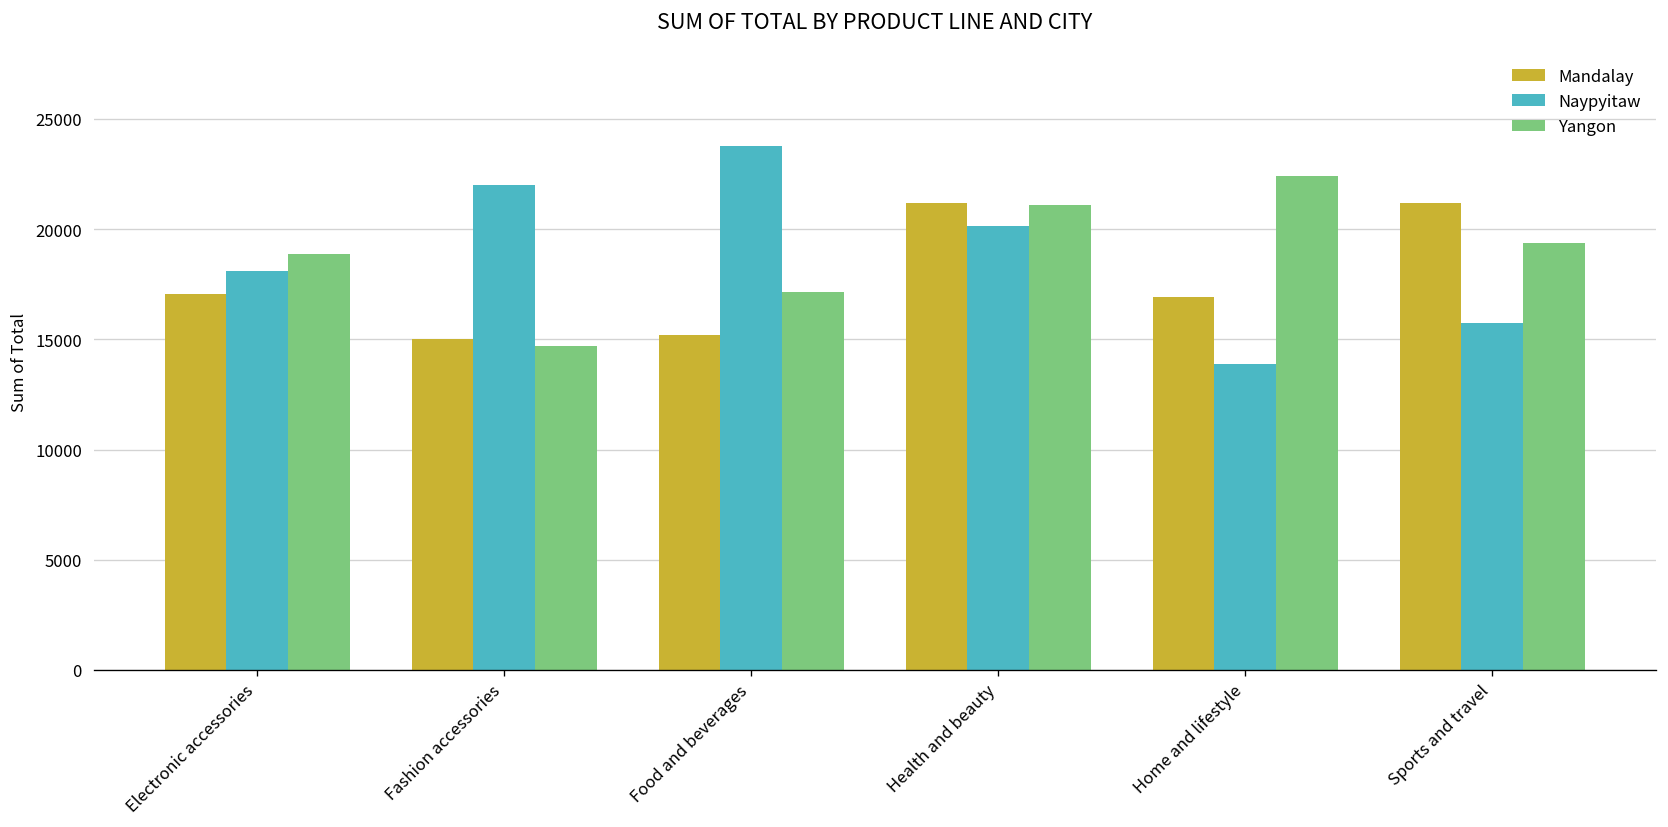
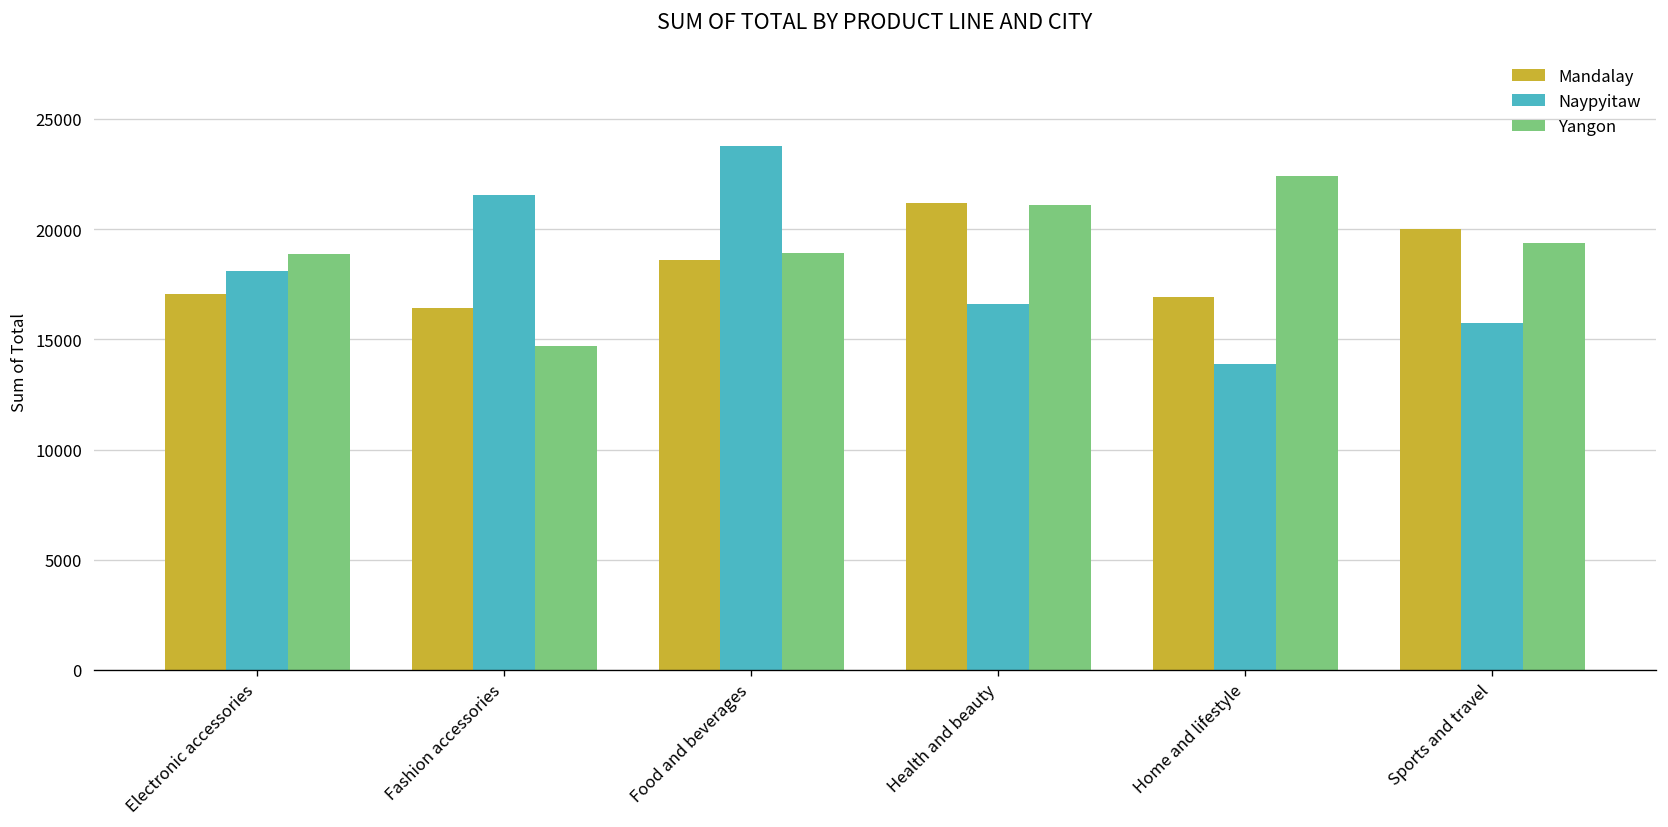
  {
    "Mandalay": {
      "Electronic accessories": 17100,
-     "Fashion accessories": 15000,
-     "Food and beverages": 15200,
+     "Fashion accessories": 16400,
+     "Food and beverages": 18600,
      "Health and beauty": 21200,
      "Home and lifestyle": 16900,
-     "Sports and travel": 21200
+     "Sports and travel": 20000
    },
    "Naypyitaw": {
      "Electronic accessories": 18100,
-     "Fashion accessories": 22000,
+     "Fashion accessories": 21600,
      "Food and beverages": 23800,
-     "Health and beauty": 20100,
+     "Health and beauty": 16600,
      "Home and lifestyle": 13900,
      "Sports and travel": 15800
    },
    "Yangon": {
      "Electronic accessories": 18900,
      "Fashion accessories": 14700,
-     "Food and beverages": 17200,
+     "Food and beverages": 18900,
      "Health and beauty": 21100,
      "Home and lifestyle": 22400,
      "Sports and travel": 19400
    }
  }
